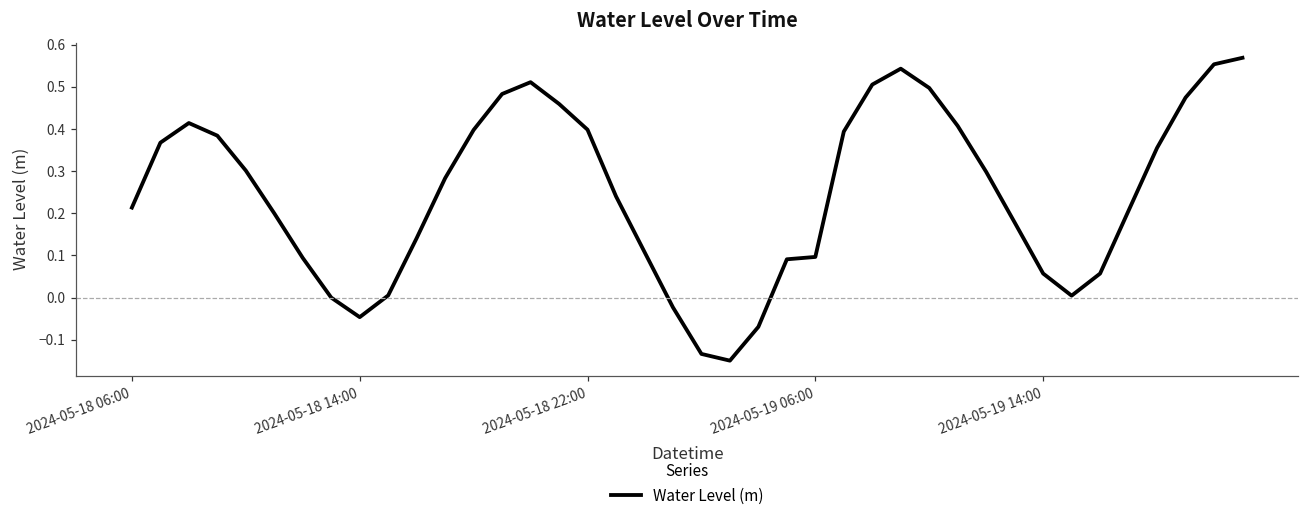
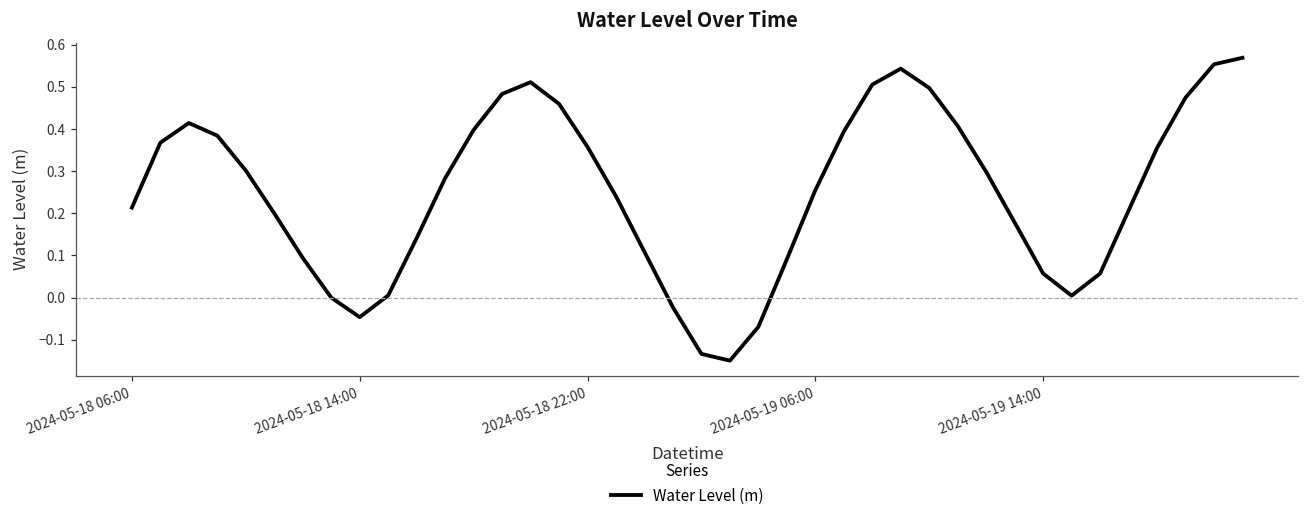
  {
    "2024-05-18 06:00": 0.21,
    "2024-05-18 14:00": -0.05,
-   "2024-05-18 22:00": 0.40,
-   "2024-05-19 06:00": 0.10,
+   "2024-05-18 22:00": 0.36,
+   "2024-05-19 06:00": 0.25,
    "2024-05-19 14:00": 0.06
  }
